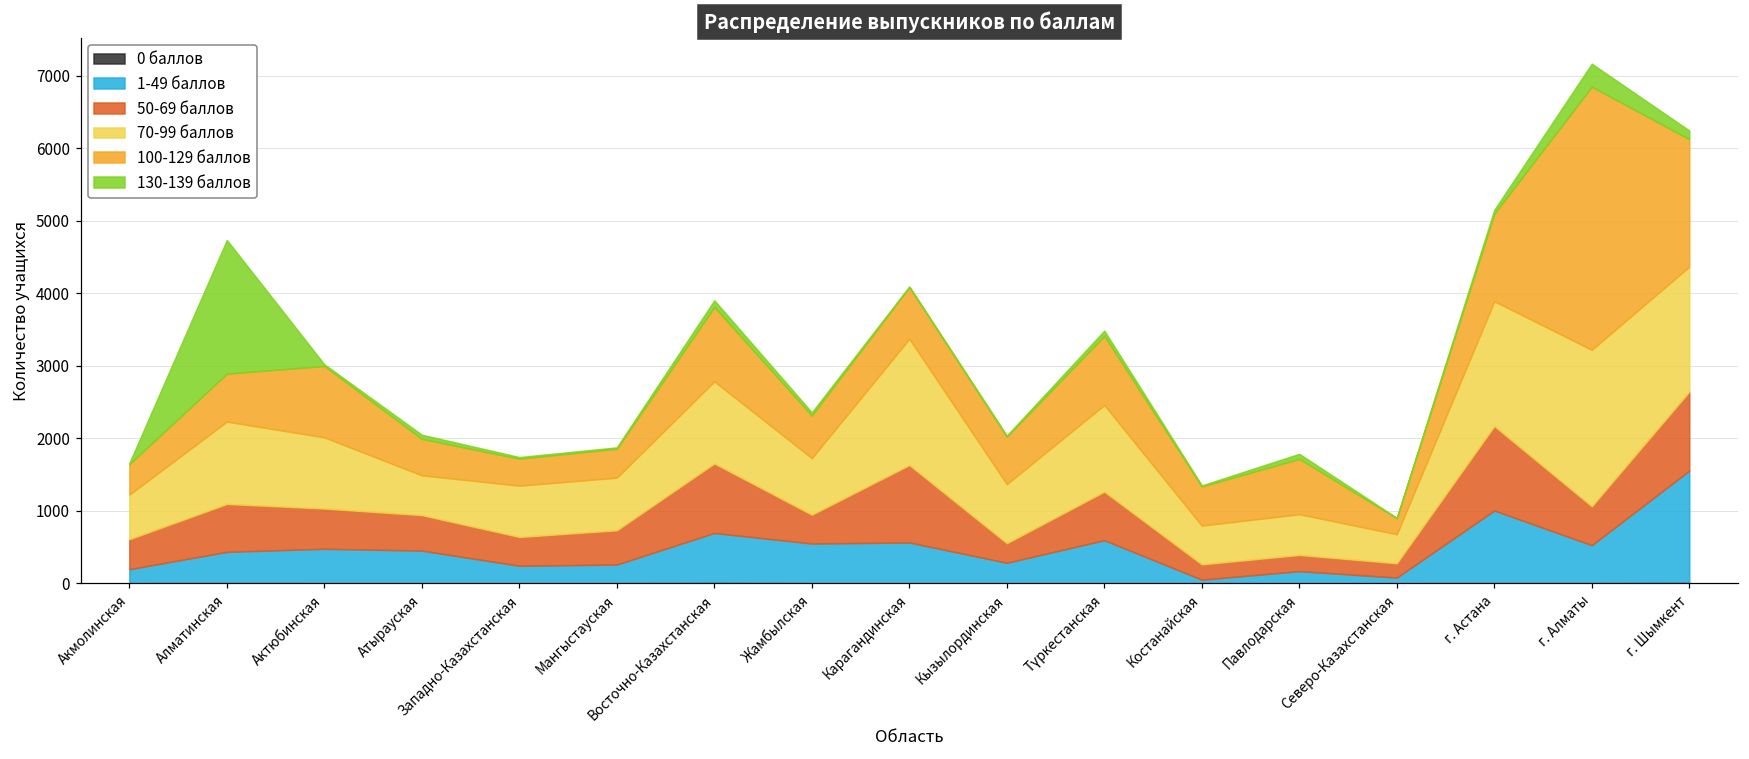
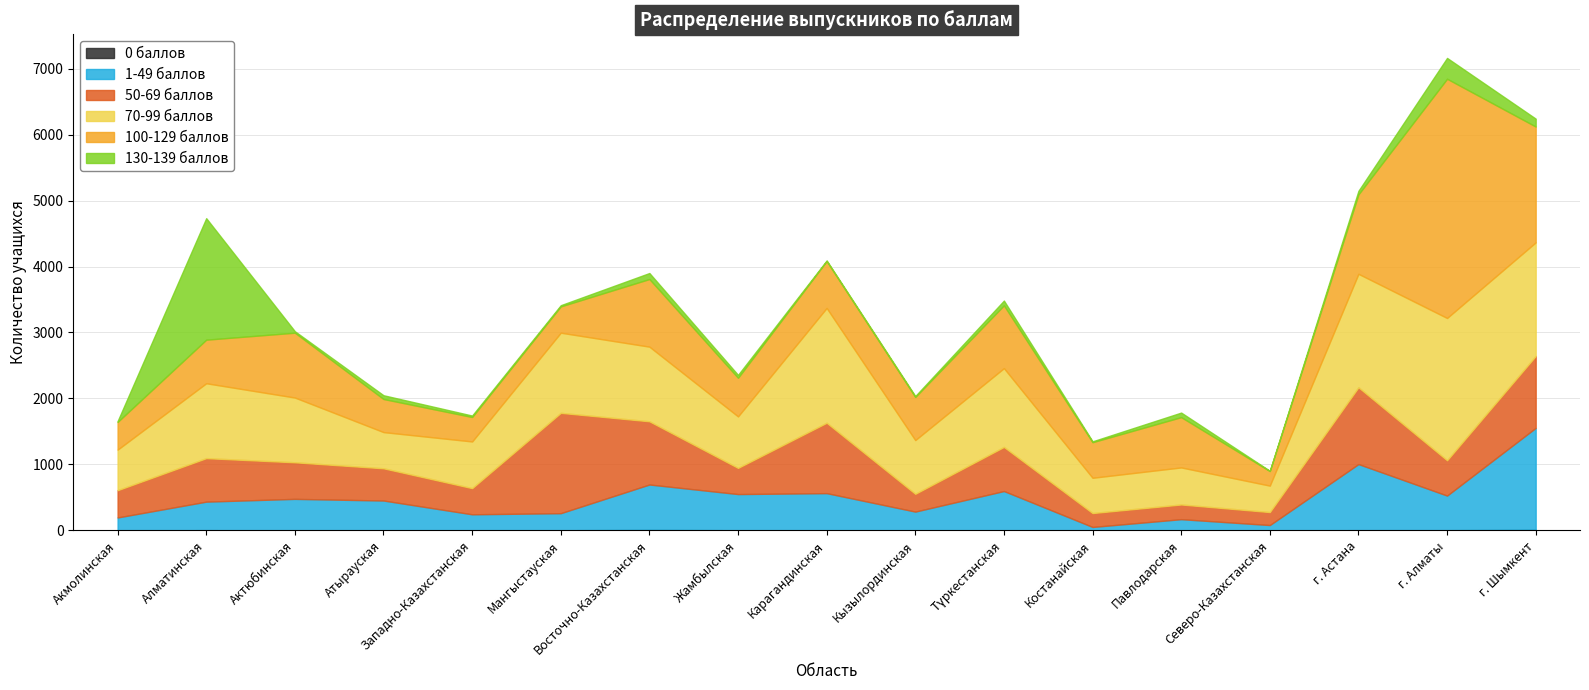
  {
    "0 баллов": {
      "Акмолинская": 0,
      "Актюбинская": 0,
      "Атырауская": 0,
      "Западно-Казахстанская": 0,
      "Мангыстауская": 0,
      "Жамбылская": 0,
      "Карагандинская": 0,
      "Кызылординская": 0,
      "Түркестанская": 0,
      "Костанайская": 0,
      "Павлодарская": 0,
      "Северо-Казахстанская": 0
    },
    "1-49 баллов": {
      "Акмолинская": 200,
      "Алматинская": 400,
      "Актюбинская": 500,
      "Атырауская": 500,
      "Западно-Казахстанская": 200,
      "Мангыстауская": 300,
      "Восточно-Казахстанская": 700,
      "Жамбылская": 500,
      "Карагандинская": 600,
      "Кызылординская": 300,
      "Түркестанская": 600,
      "Костанайская": 100,
      "Павлодарская": 200,
      "Северо-Казахстанская": 100,
      "г. Астана": 1000,
      "г. Алматы": 500,
      "г. Шымкент": 1500
    },
    "50-69 баллов": {
      "Акмолинская": 400,
      "Алматинская": 700,
      "Актюбинская": 600,
      "Атырауская": 500,
      "Западно-Казахстанская": 400,
-     "Мангыстауская": 500,
+     "Мангыстауская": 1500,
      "Восточно-Казахстанская": 1000,
      "Жамбылская": 400,
      "Карагандинская": 1100,
      "Кызылординская": 300,
      "Түркестанская": 700,
      "Костанайская": 200,
      "Павлодарская": 200,
      "Северо-Казахстанская": 200,
      "г. Астана": 1200,
      "г. Алматы": 500,
      "г. Шымкент": 1100
    },
    "70-99 баллов": {
      "Акмолинская": 600,
      "Алматинская": 1100,
      "Актюбинская": 1000,
      "Атырауская": 500,
      "Западно-Казахстанская": 700,
-     "Мангыстауская": 700,
+     "Мангыстауская": 1200,
      "Восточно-Казахстанская": 1100,
      "Жамбылская": 800,
      "Карагандинская": 1700,
      "Кызылординская": 800,
      "Түркестанская": 1200,
      "Костанайская": 500,
      "Павлодарская": 600,
      "Северо-Казахстанская": 400,
      "г. Астана": 1700,
      "г. Алматы": 2200,
      "г. Шымкент": 1700
    },
    "100-129 баллов": {
      "Алматинская": 700,
      "Атырауская": 500,
      "Восточно-Казахстанская": 1000,
      "Жамбылская": 600,
      "Түркестанская": 1000,
      "Павлодарская": 800,
      "г. Астана": 1200,
      "г. Алматы": 3600,
      "г. Шымкент": 1800
    },
    "130-139 баллов": {
      "Алматинская": 1800,
      "Атырауская": 100,
      "Восточно-Казахстанская": 100,
      "Жамбылская": 0,
      "Түркестанская": 100,
      "Павлодарская": 100,
      "г. Астана": 100,
      "г. Алматы": 300,
      "г. Шымкент": 100
    }
  }
